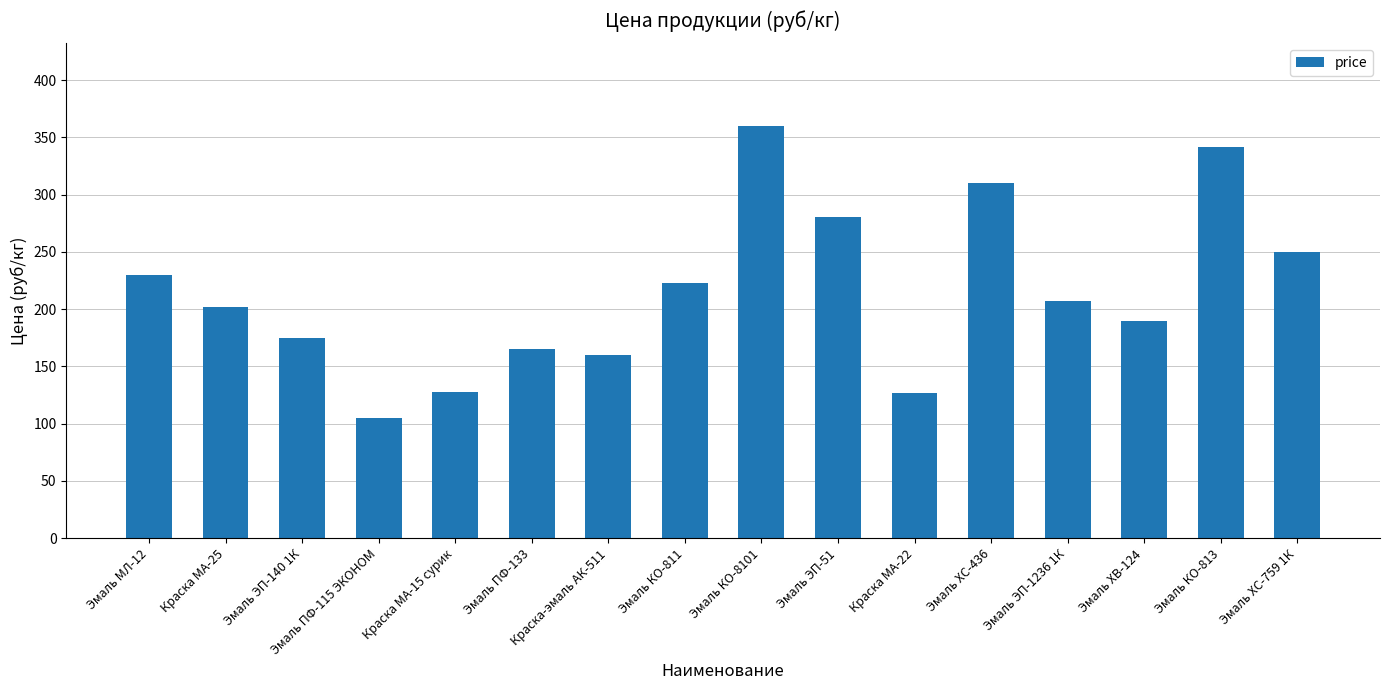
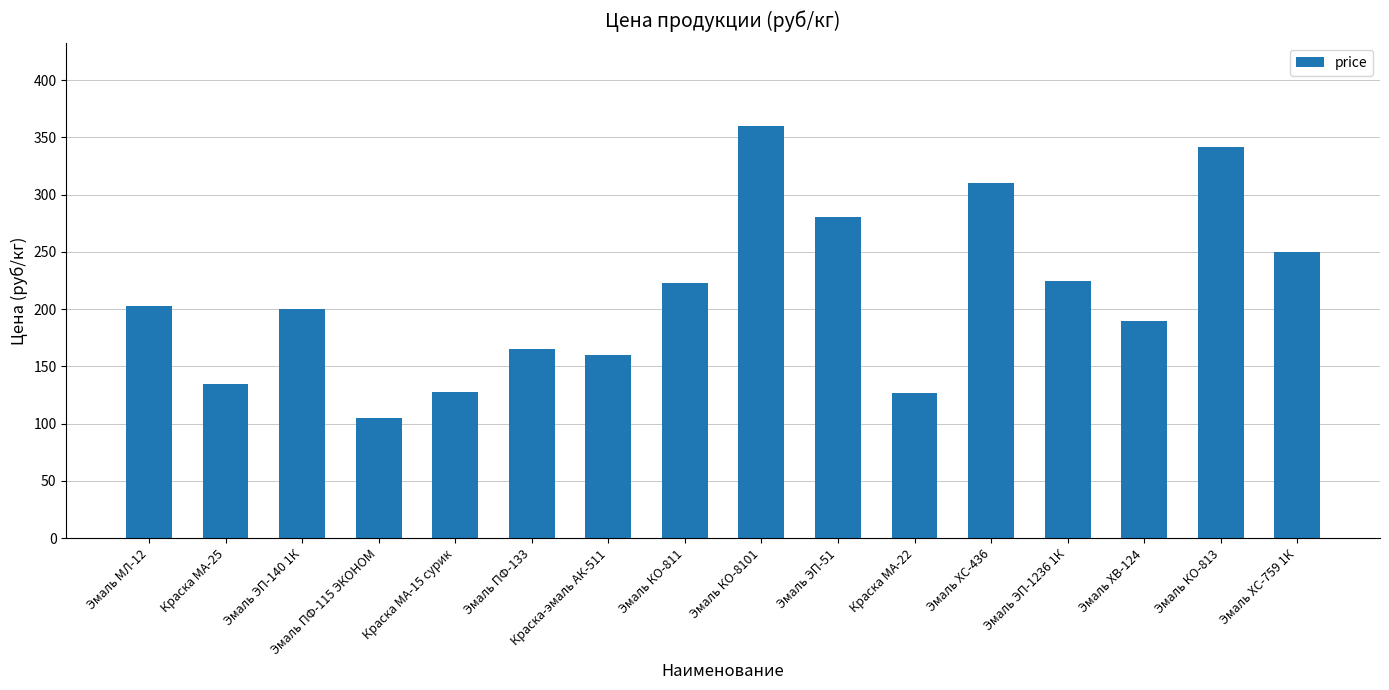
  {
-   "Эмаль МЛ-12": 230,
-   "Краска МА-25": 202,
-   "Эмаль ЭП-140 1К": 175,
+   "Эмаль МЛ-12": 203,
+   "Краска МА-25": 135,
+   "Эмаль ЭП-140 1К": 200,
    "Эмаль ПФ-115 ЭКОНОМ": 105,
    "Краска МА-15 сурик": 128,
    "Эмаль ПФ-133": 165,
    "Краска-эмаль АК-511": 160,
    "Эмаль КО-811": 223,
    "Эмаль КО-8101": 360,
    "Эмаль ЭП-51": 281,
    "Краска МА-22": 127,
    "Эмаль ХС-436": 310,
-   "Эмаль ЭП-1236 1К": 207,
+   "Эмаль ЭП-1236 1К": 225,
    "Эмаль ХВ-124": 190,
    "Эмаль КО-813": 342,
    "Эмаль ХС-759 1К": 250
  }
